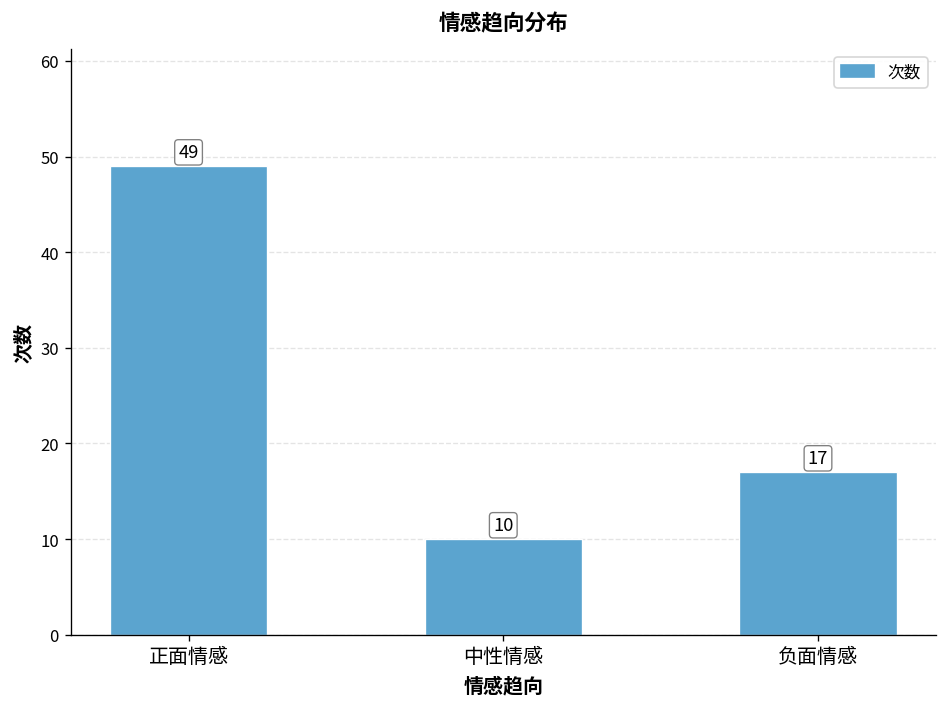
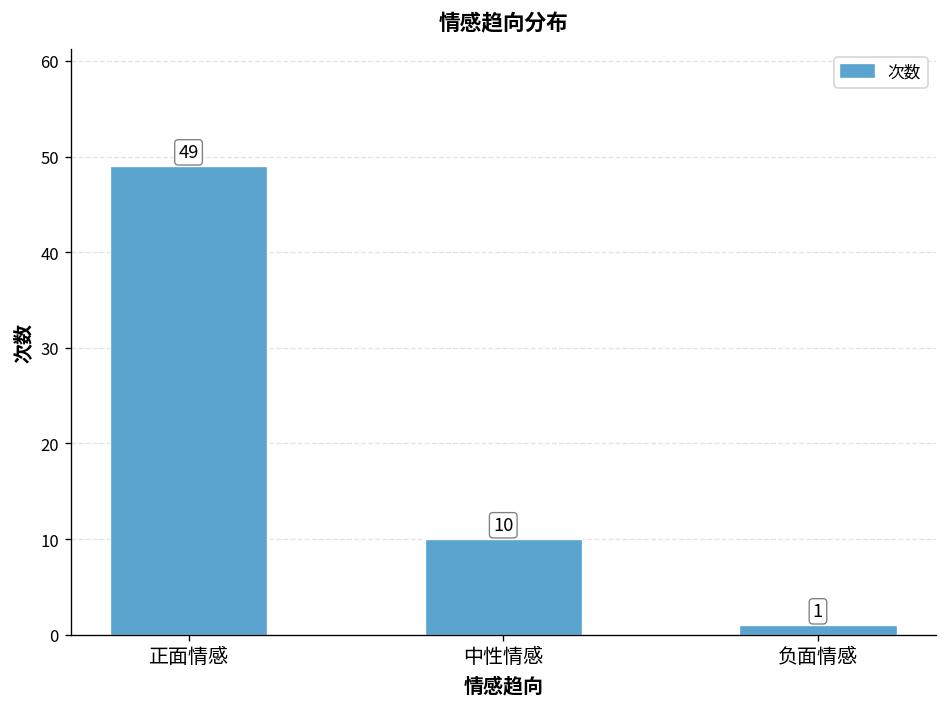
  {
-   "负面情感": 17
+   "负面情感": 1
  }
